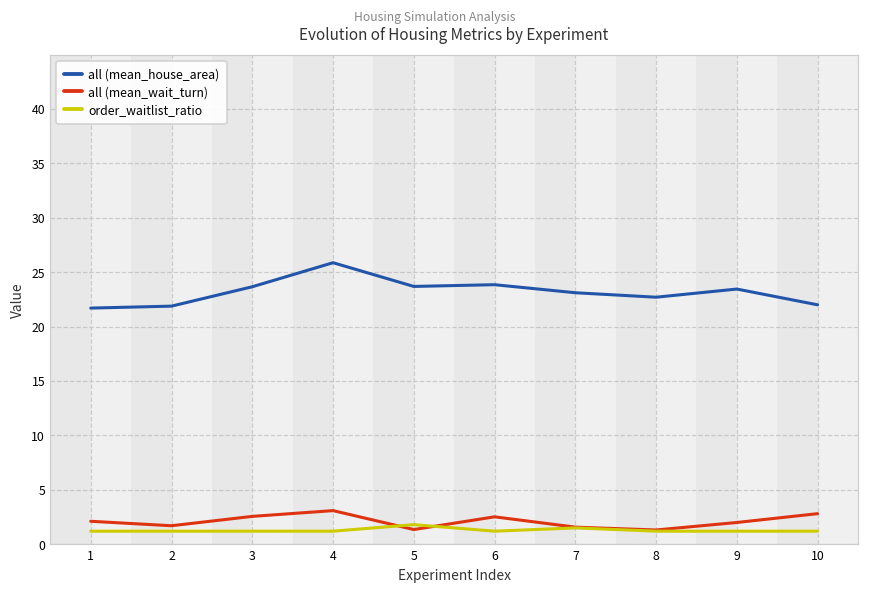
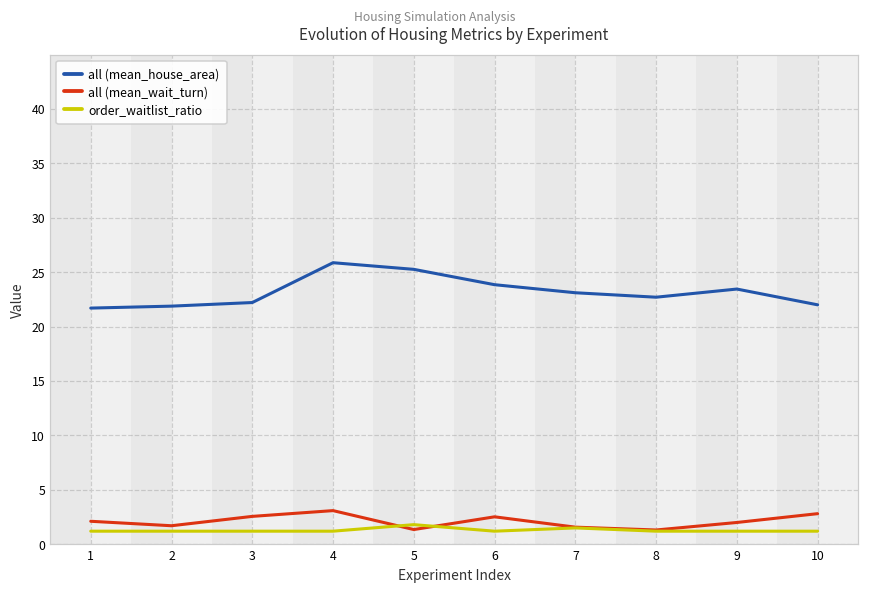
  {
    "all (mean_house_area)": {
      "1": 22,
      "2": 22,
-     "3": 24,
+     "3": 22,
      "4": 26,
-     "5": 24,
+     "5": 25,
      "6": 24,
      "7": 23,
      "8": 23,
      "9": 23,
      "10": 22
    },
    "all (mean_wait_turn)": {
      "1": 2,
      "2": 2,
      "3": 3,
      "4": 3,
      "5": 1,
      "6": 3,
      "9": 2,
      "10": 3
    },
    "order_waitlist_ratio": {
      "1": 1,
      "2": 1,
      "3": 1,
      "4": 1,
      "5": 2,
      "6": 1,
      "9": 1,
      "10": 1
    }
  }
